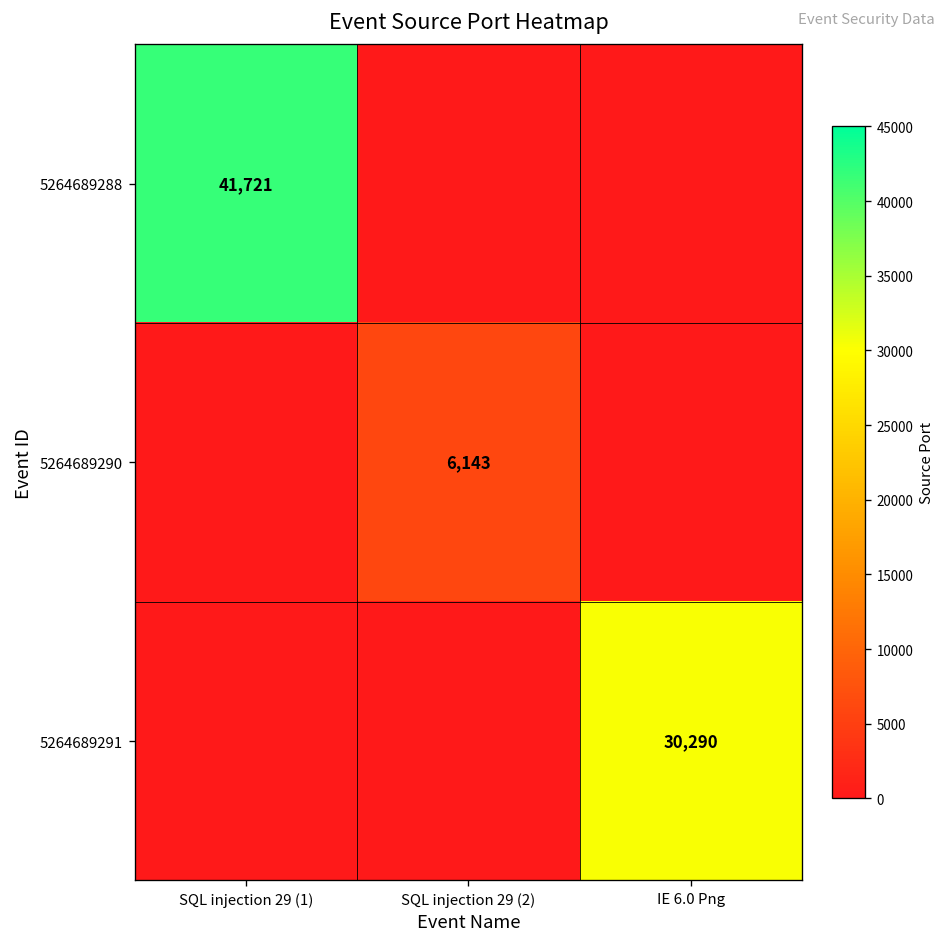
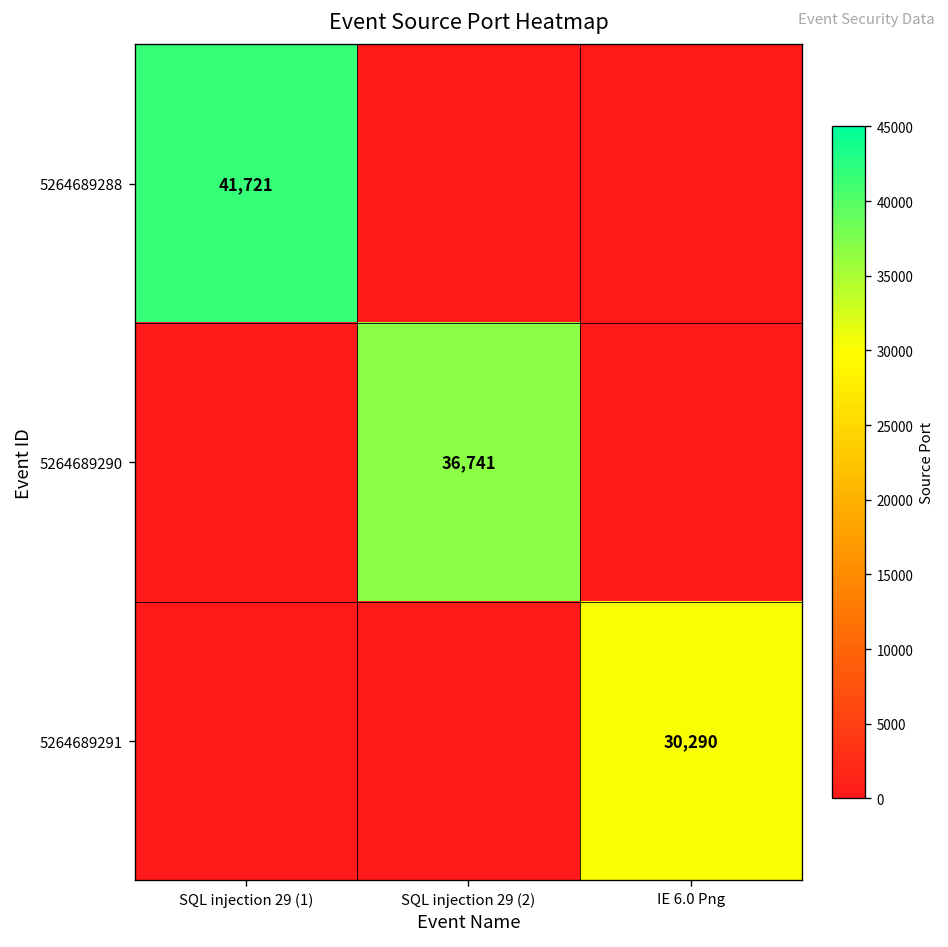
  {
    "5264689288": {
      "SQL injection 29 (1)": "41,721"
    },
    "5264689290": {
-     "SQL injection 29 (2)": "6,143"
+     "SQL injection 29 (2)": "36,741"
    },
    "5264689291": {
      "IE 6.0 Png": "30,290"
    }
  }
